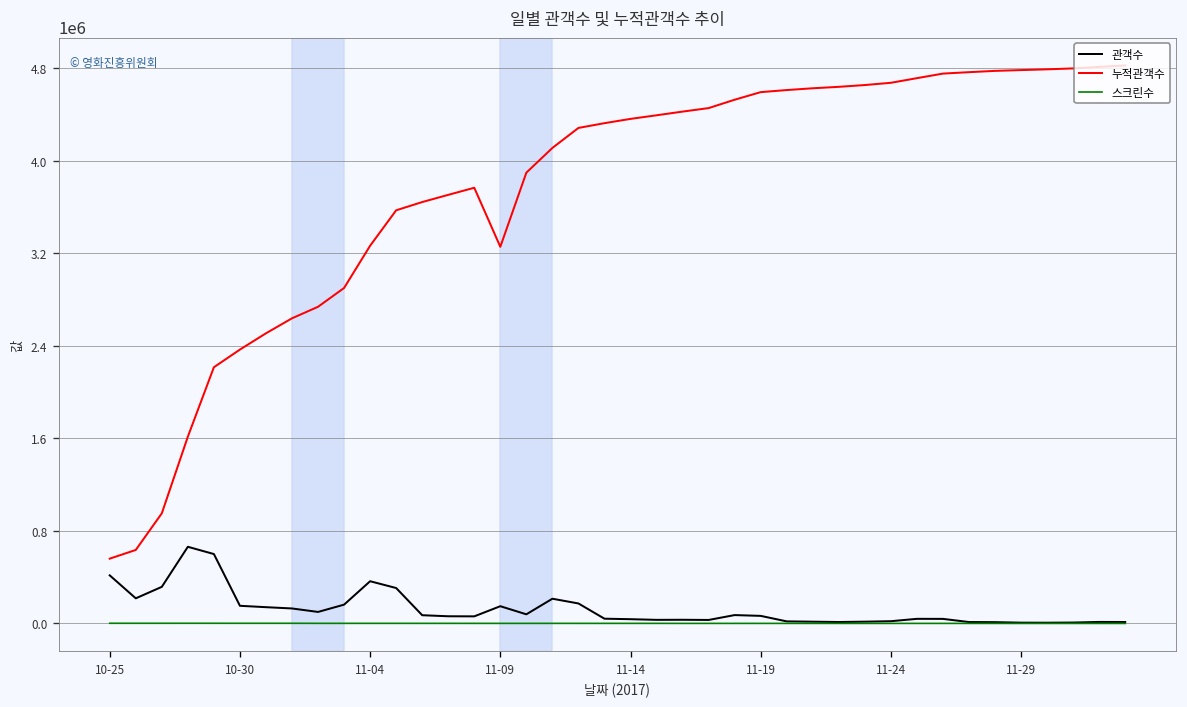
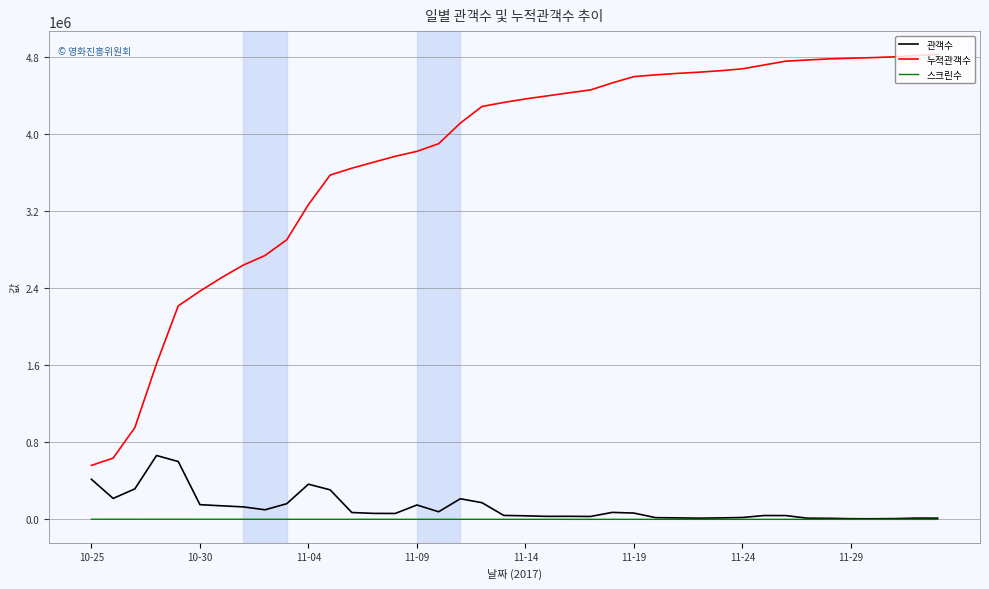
  {
    "관객수": {
      "10-25": 400000,
      "10-30": 200000,
      "11-04": 400000,
      "11-09": 100000,
      "11-14": 0,
      "11-19": 100000
    },
    "누적관객수": {
      "10-25": 600000,
      "10-30": 2400000,
      "11-04": 3300000,
-     "11-09": 3300000,
+     "11-09": 3800000,
      "11-14": 4400000,
      "11-19": 4600000,
      "11-24": 4700000,
      "11-29": 4800000
    },
    "스크린수": {
      "10-25": 0,
      "10-30": 0,
      "11-04": 0,
      "11-09": 0,
      "11-14": 0,
      "11-19": 0
    }
  }
